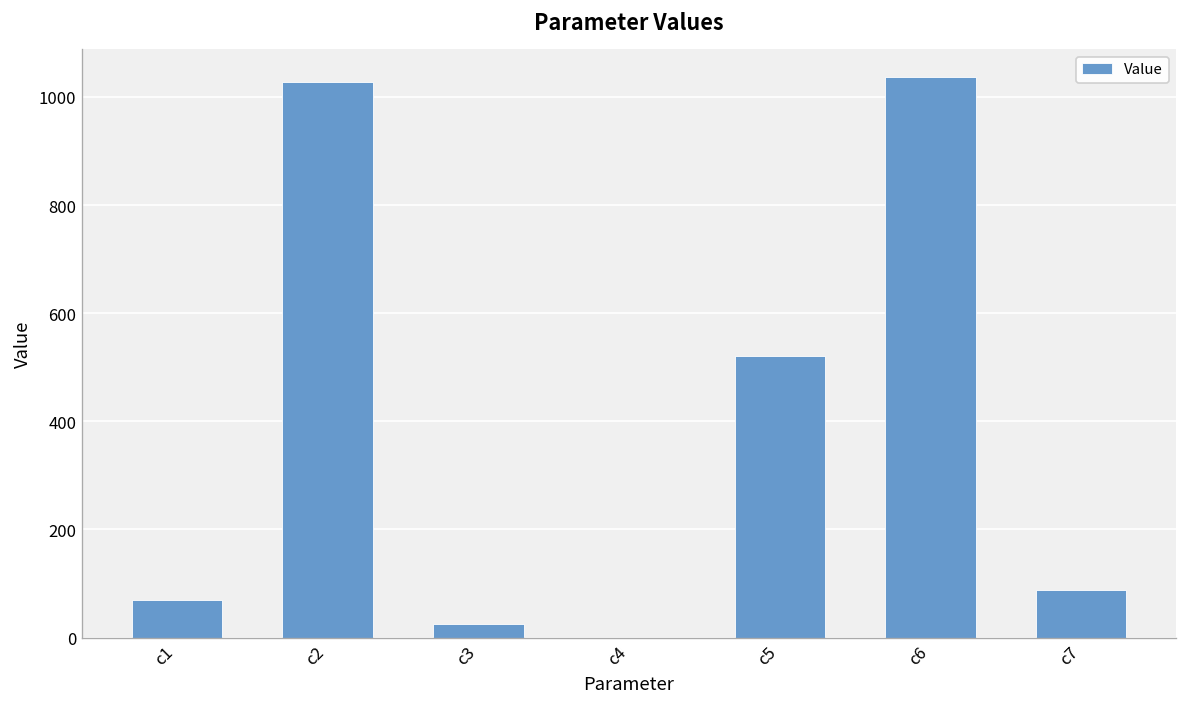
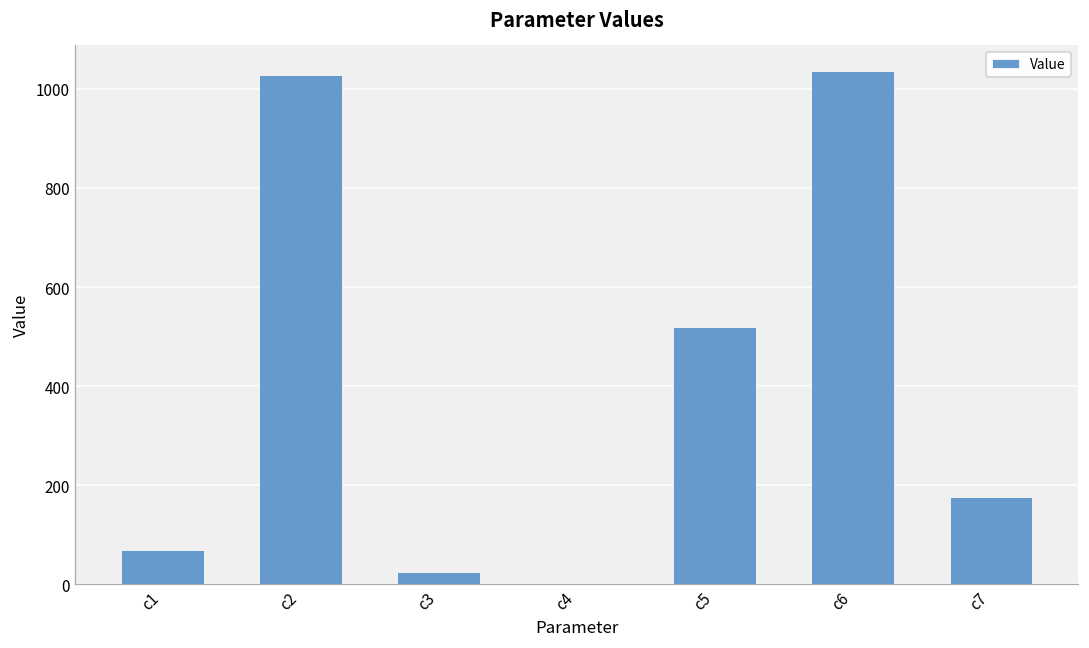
  {
    "c1": 70,
    "c2": 1030,
    "c3": 20,
    "c5": 520,
    "c6": 1040,
-   "c7": 90
+   "c7": 180
  }
